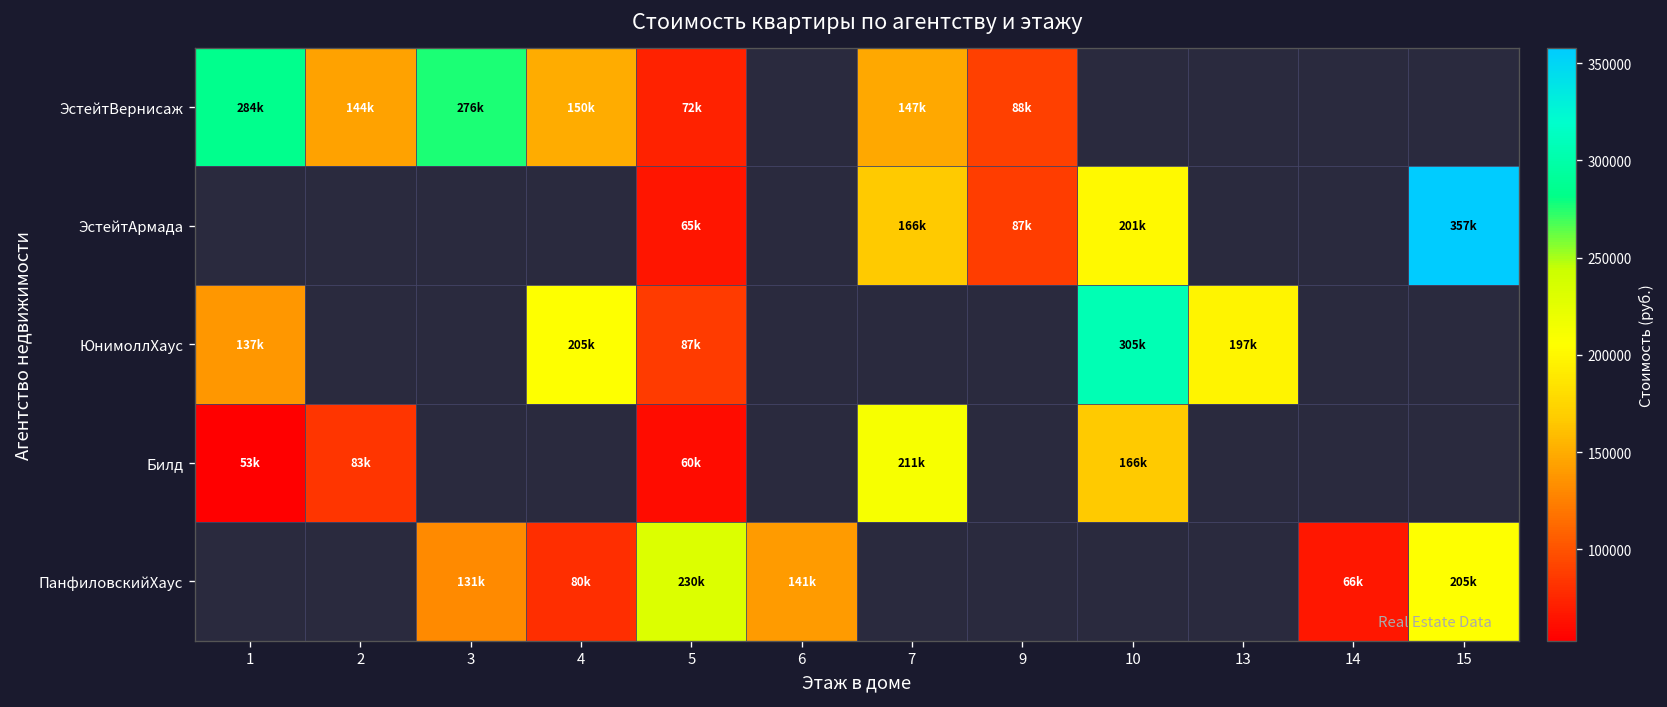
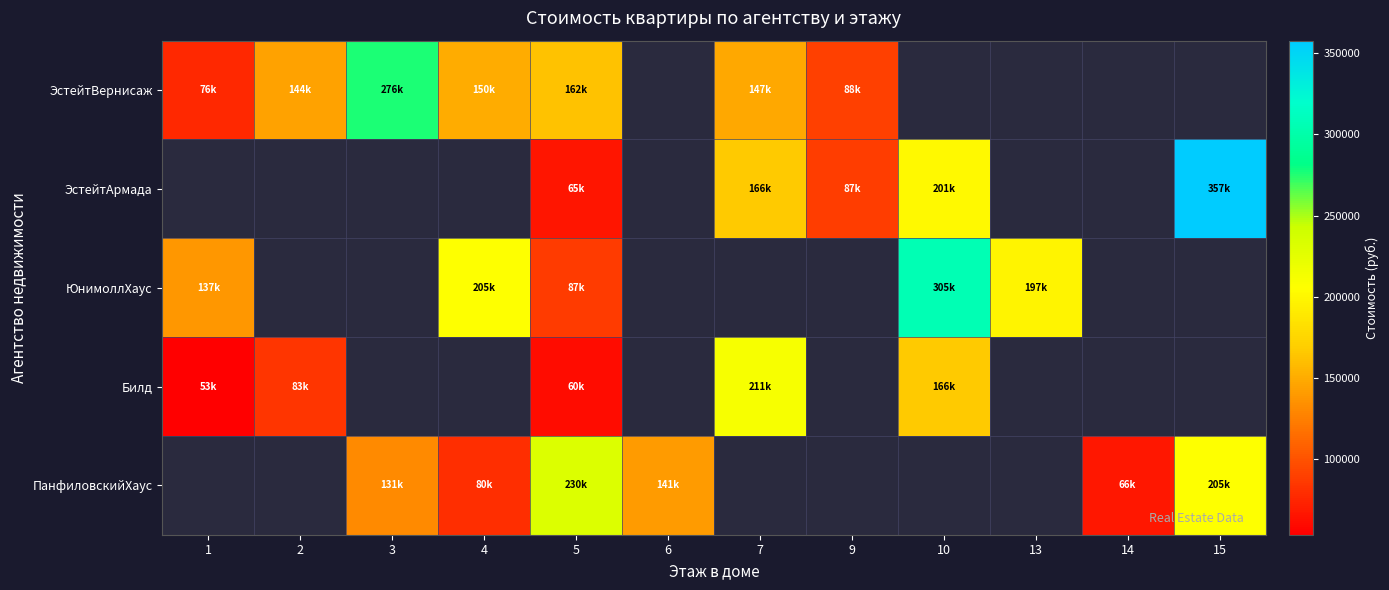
  {
    "ЭстейтВернисаж": {
-     "1": "284k",
+     "1": "76k",
      "2": "144k",
      "3": "276k",
      "4": "150k",
-     "5": "72k",
+     "5": "162k",
      "7": "147k",
      "9": "88k"
    },
    "ЭстейтАрмада": {
      "5": "65k",
      "7": "166k",
      "9": "87k",
      "10": "201k",
      "15": "357k"
    },
    "ЮнимоллХаус": {
      "1": "137k",
      "4": "205k",
      "5": "87k",
      "10": "305k",
      "13": "197k"
    },
    "Билд": {
      "1": "53k",
      "2": "83k",
      "5": "60k",
      "7": "211k",
      "10": "166k"
    },
    "ПанфиловскийХаус": {
      "3": "131k",
      "4": "80k",
      "5": "230k",
      "6": "141k",
      "14": "66k"
    }
  }
